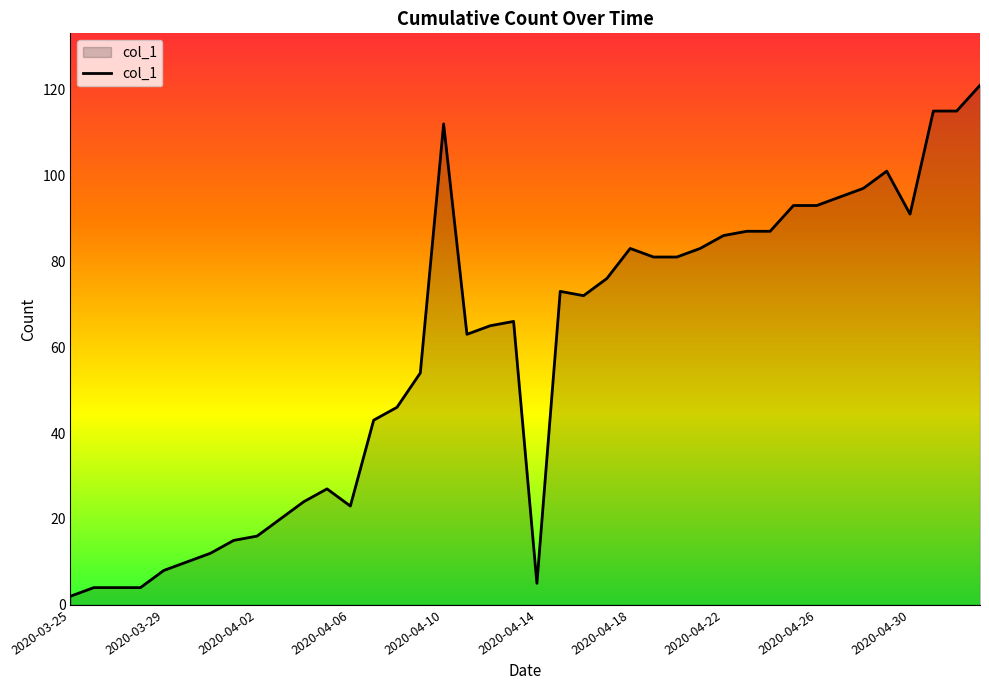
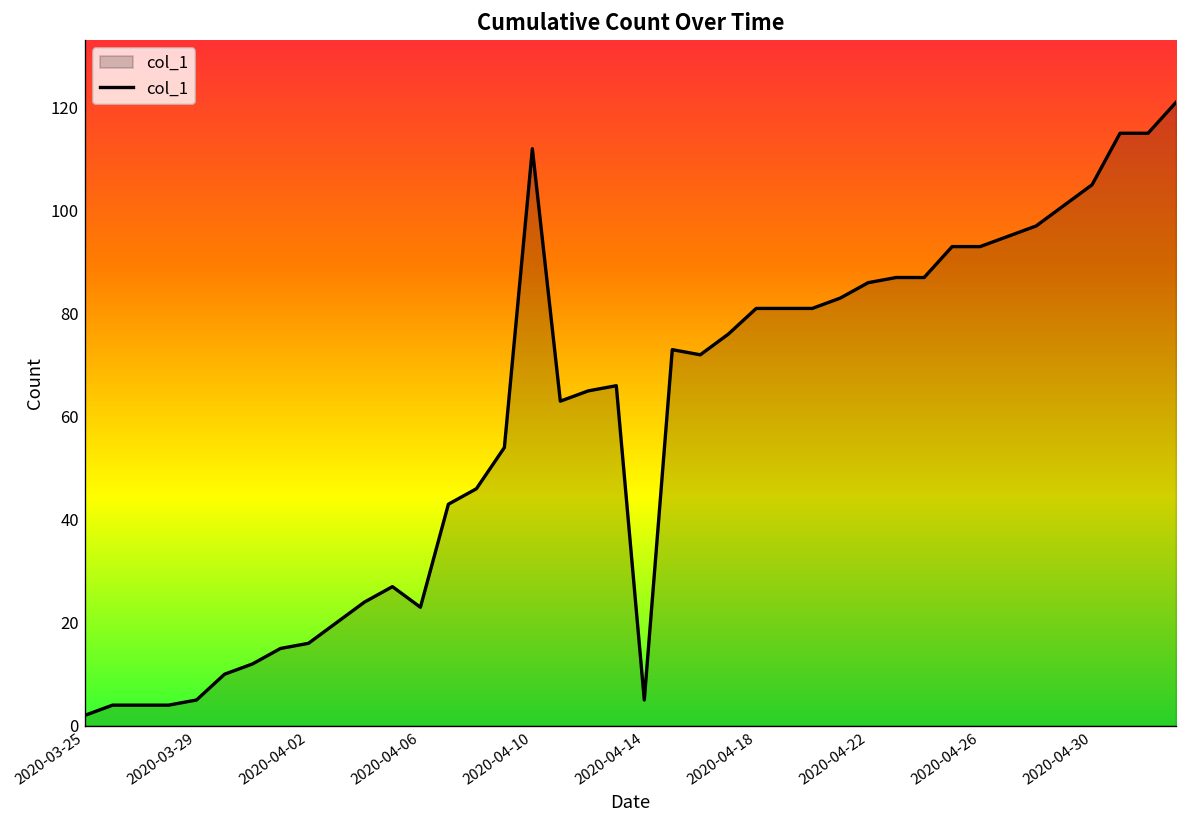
  {
    "2020-03-25": 2,
-   "2020-03-29": 8,
+   "2020-03-29": 5,
    "2020-04-02": 16,
    "2020-04-06": 23,
    "2020-04-10": 112,
    "2020-04-14": 5,
-   "2020-04-18": 83,
+   "2020-04-18": 81,
    "2020-04-22": 86,
    "2020-04-26": 93,
-   "2020-04-30": 91
+   "2020-04-30": 105
  }
